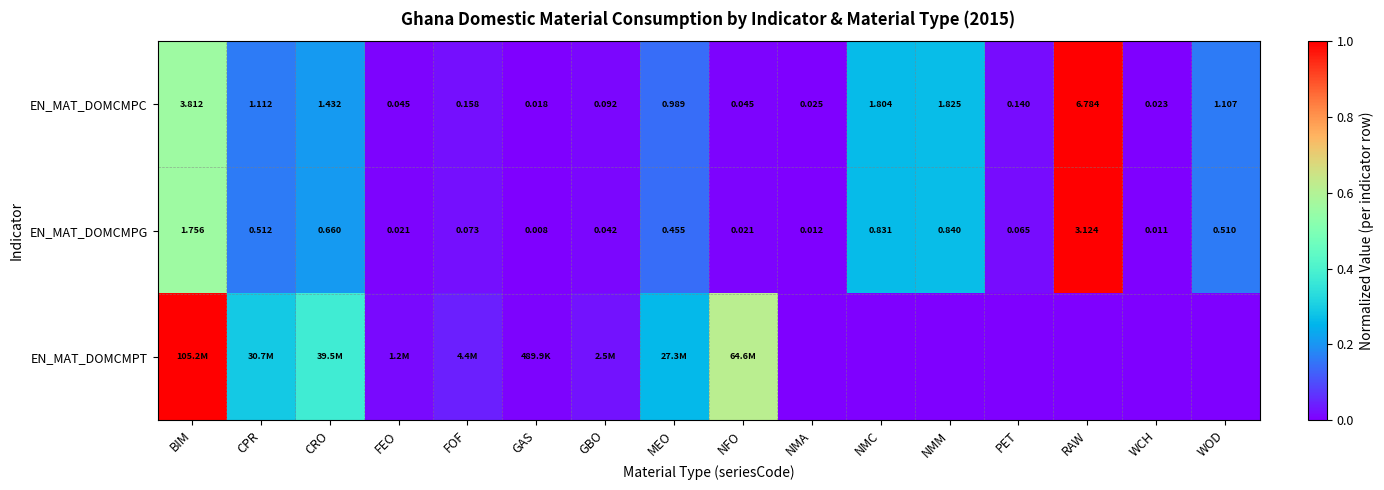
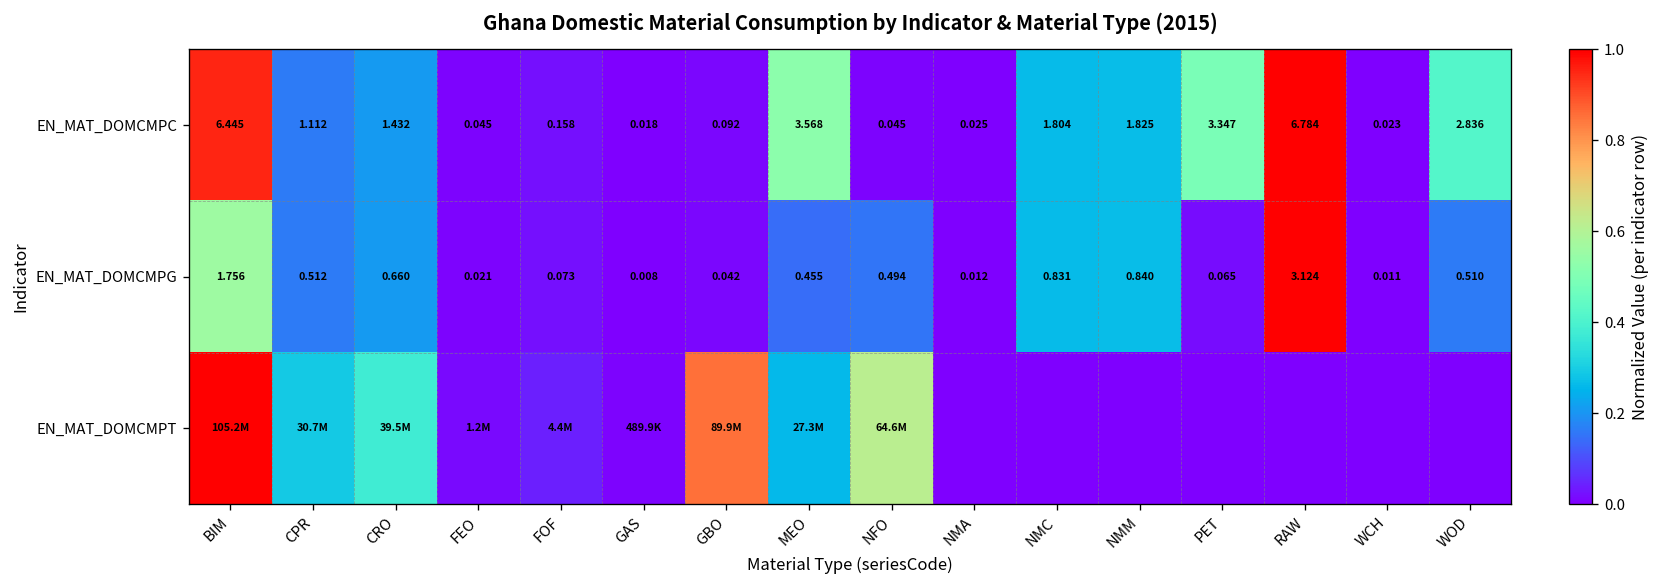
  {
    "EN_MAT_DOMCMPC": {
-     "BIM": "3.812",
+     "BIM": "6.445",
      "CPR": "1.112",
      "CRO": "1.432",
      "FEO": "0.045",
      "FOF": "0.158",
      "GAS": "0.018",
      "GBO": "0.092",
-     "MEO": "0.989",
+     "MEO": "3.568",
      "NFO": "0.045",
      "NMA": "0.025",
      "NMC": "1.804",
      "NMM": "1.825",
-     "PET": "0.140",
+     "PET": "3.347",
      "RAW": "6.784",
      "WCH": "0.023",
-     "WOD": "1.107"
+     "WOD": "2.836"
    },
    "EN_MAT_DOMCMPG": {
      "BIM": "1.756",
      "CPR": "0.512",
      "CRO": "0.660",
      "FEO": "0.021",
      "FOF": "0.073",
      "GAS": "0.008",
      "GBO": "0.042",
      "MEO": "0.455",
-     "NFO": "0.021",
+     "NFO": "0.494",
      "NMA": "0.012",
      "NMC": "0.831",
      "NMM": "0.840",
      "PET": "0.065",
      "RAW": "3.124",
      "WCH": "0.011",
      "WOD": "0.510"
    },
    "EN_MAT_DOMCMPT": {
      "BIM": "105.2M",
      "CPR": "30.7M",
      "CRO": "39.5M",
      "FEO": "1.2M",
      "FOF": "4.4M",
      "GAS": "489.9K",
-     "GBO": "2.5M",
+     "GBO": "89.9M",
      "MEO": "27.3M",
      "NFO": "64.6M"
    }
  }
